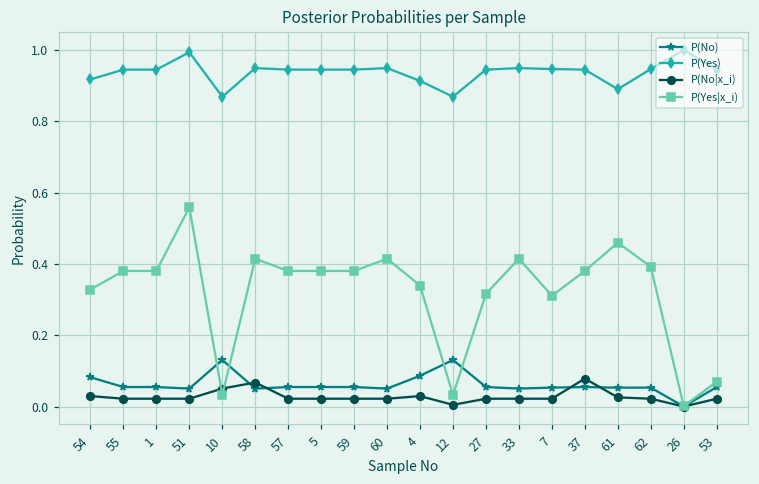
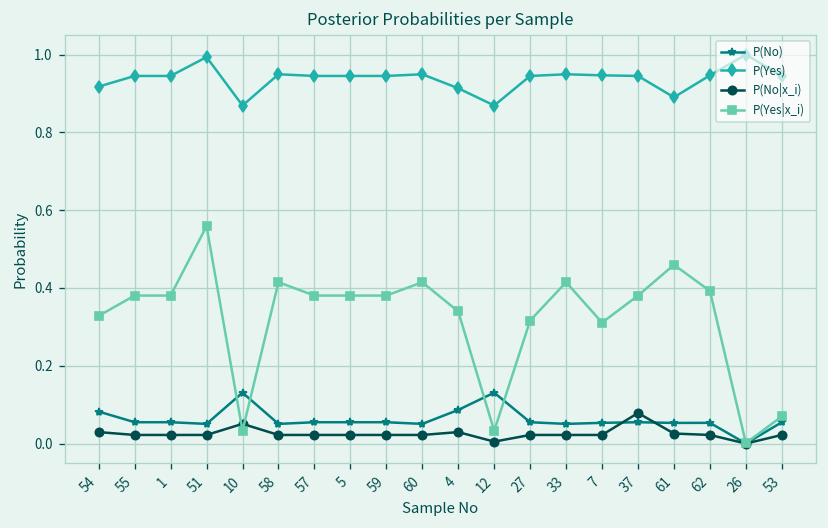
  {
    "P(No)": {
      "54": 0.08,
      "55": 0.05,
      "1": 0.05,
      "51": 0.05,
      "10": 0.13,
      "58": 0.05,
      "57": 0.05,
      "5": 0.05,
      "59": 0.05,
      "60": 0.05,
      "4": 0.09,
      "12": 0.13,
      "27": 0.05,
      "33": 0.05,
      "7": 0.05,
      "37": 0.05,
      "61": 0.05,
      "62": 0.05,
      "53": 0.05
    },
    "P(Yes)": {
      "54": 0.92,
      "55": 0.95,
      "1": 0.95,
      "51": 0.99,
      "10": 0.87,
      "58": 0.95,
      "57": 0.95,
      "5": 0.95,
      "59": 0.95,
      "60": 0.95,
      "4": 0.91,
      "12": 0.87,
      "27": 0.95,
      "33": 0.95,
      "7": 0.95,
      "37": 0.95,
      "61": 0.89,
      "62": 0.95
    },
    "P(No|x_i)": {
      "54": 0.03,
      "55": 0.02,
      "1": 0.02,
      "51": 0.02,
      "10": 0.05,
-     "58": 0.07,
+     "58": 0.02,
      "57": 0.02,
      "5": 0.02,
      "59": 0.02,
      "60": 0.02,
      "4": 0.03,
      "12": 0.00,
      "27": 0.02,
      "33": 0.02,
      "7": 0.02,
      "37": 0.08,
      "61": 0.03,
      "62": 0.02,
      "53": 0.02
    },
    "P(Yes|x_i)": {
      "54": 0.33,
      "55": 0.38,
      "1": 0.38,
      "51": 0.56,
      "10": 0.03,
      "58": 0.41,
      "57": 0.38,
      "5": 0.38,
      "59": 0.38,
      "60": 0.41,
      "4": 0.34,
      "12": 0.03,
      "27": 0.32,
      "33": 0.41,
      "7": 0.31,
      "37": 0.38,
      "61": 0.46,
      "62": 0.39,
      "53": 0.07
    }
  }
